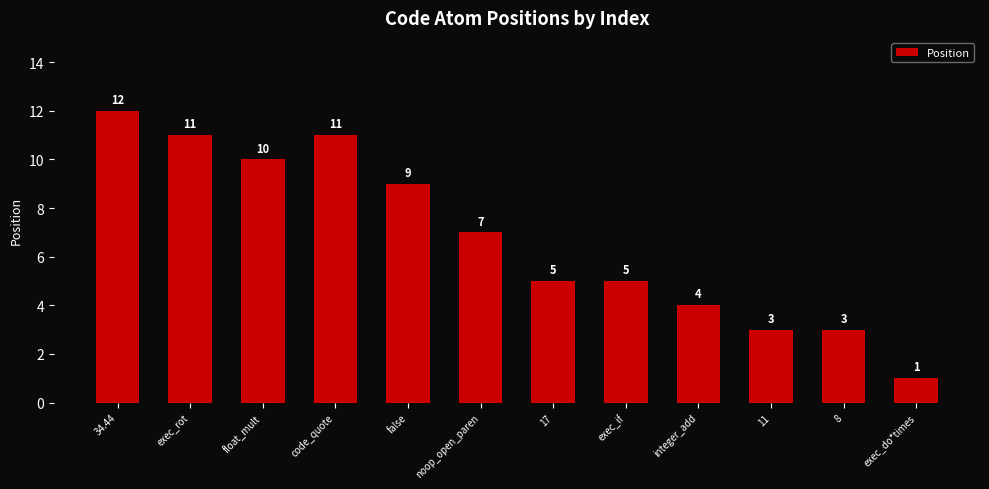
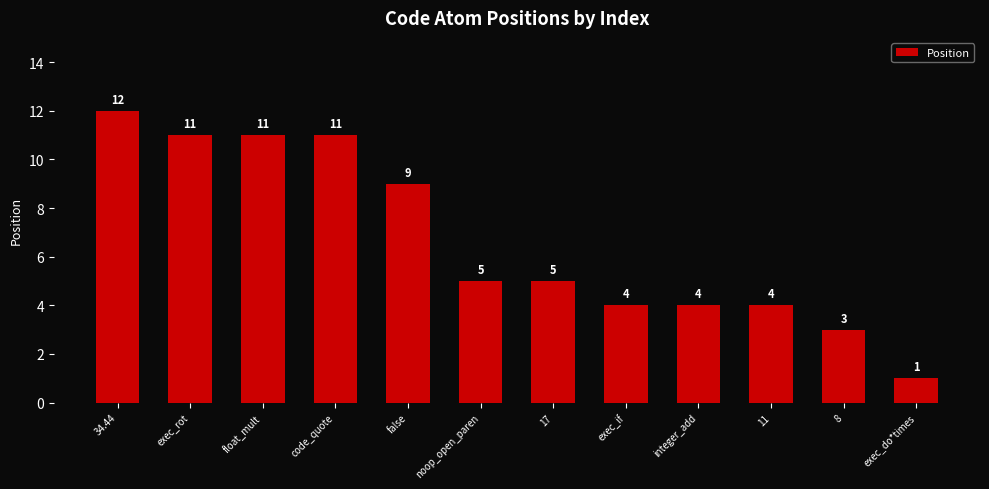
  {
    "34.44": 12,
    "exec_rot": 11,
-   "float_mult": 10,
+   "float_mult": 11,
    "code_quote": 11,
    "false": 9,
-   "noop_open_paren": 7,
+   "noop_open_paren": 5,
    "17": 5,
-   "exec_if": 5,
+   "exec_if": 4,
    "integer_add": 4,
-   "11": 3,
+   "11": 4,
    "8": 3,
    "exec_do*times": 1
  }
